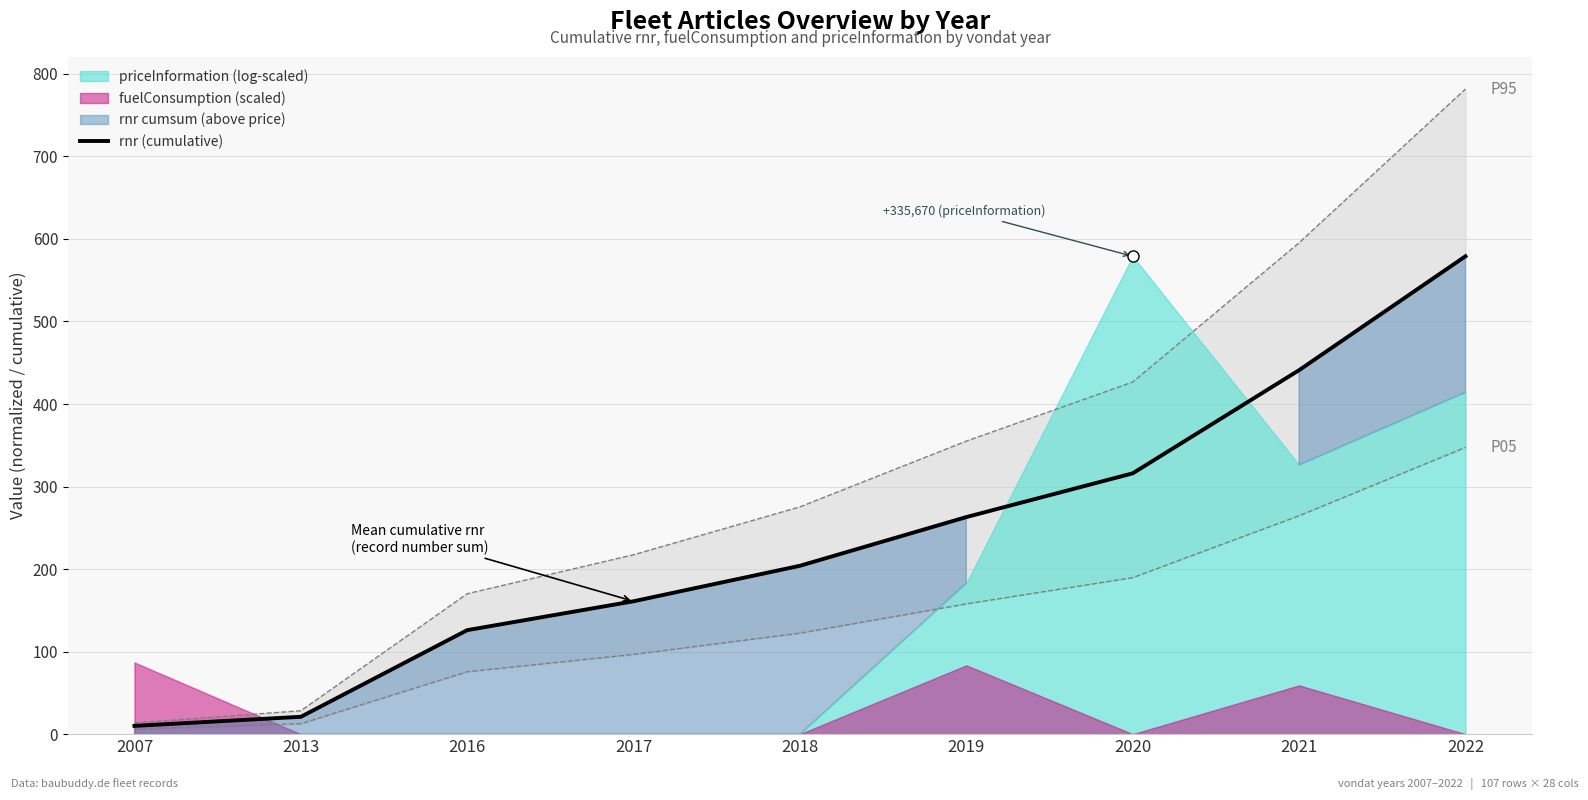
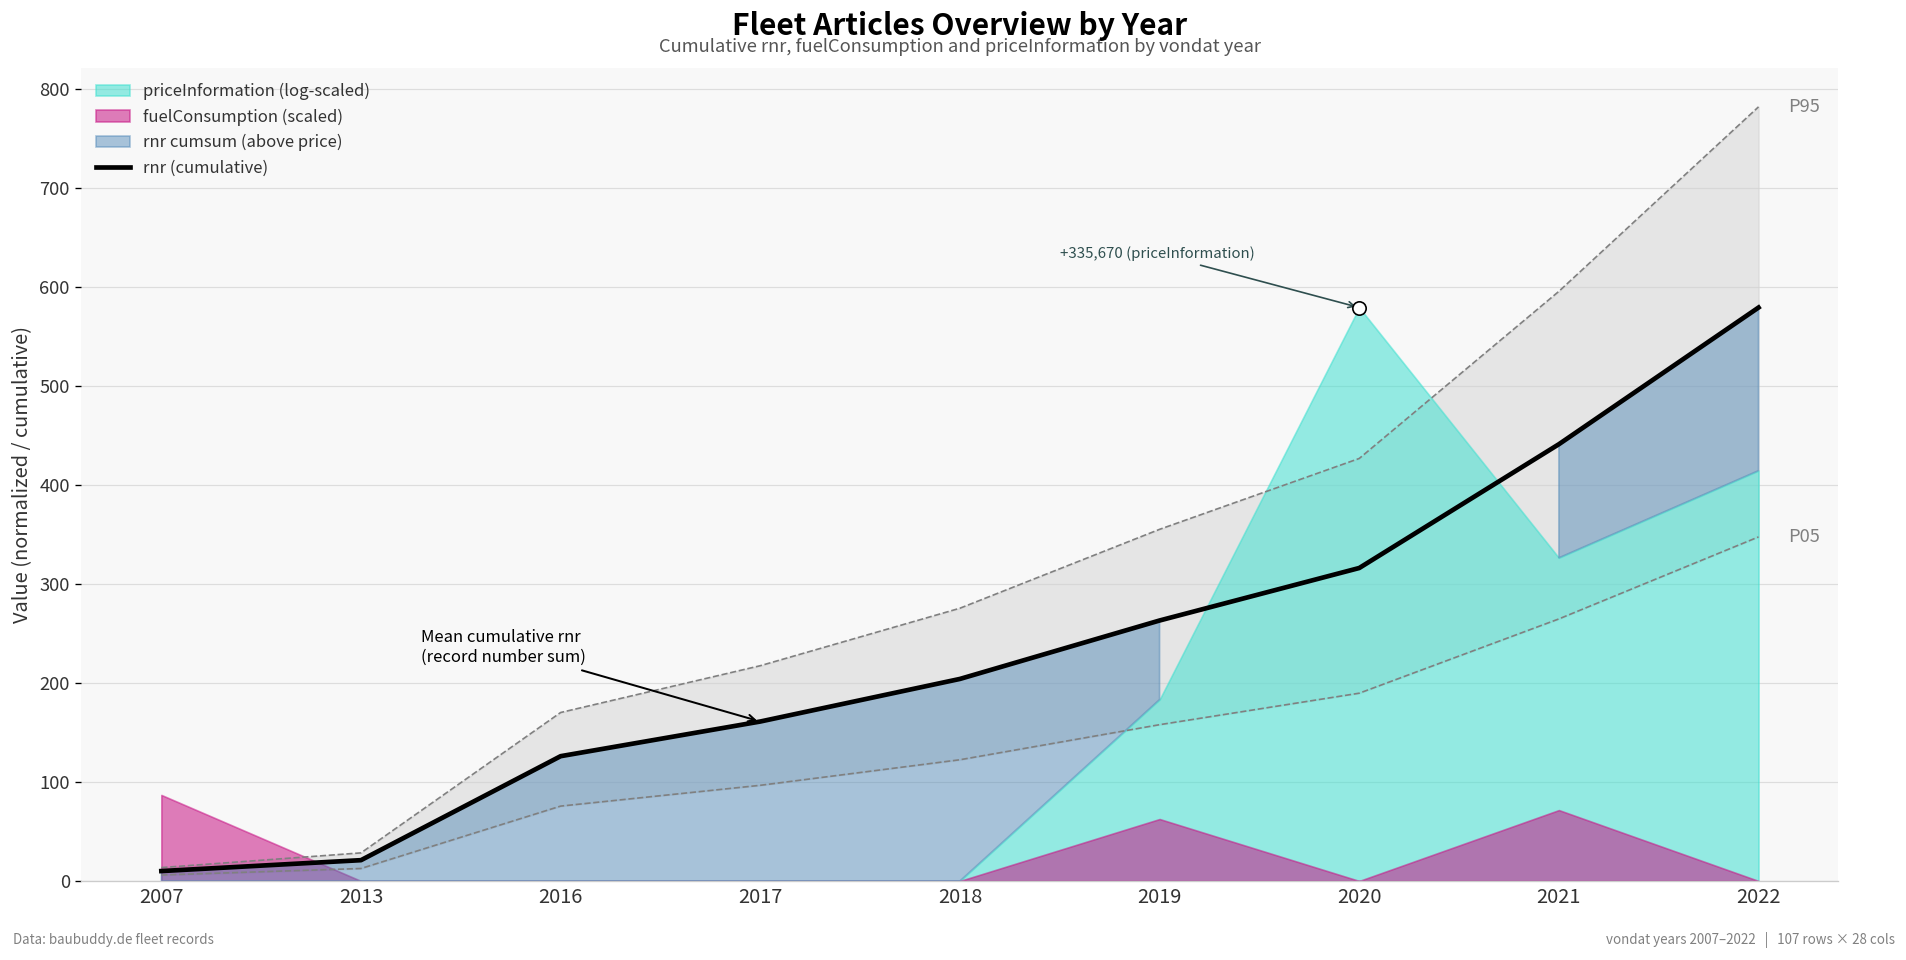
  {
    "priceInformation (log-scaled)": {
      "2007": 0,
      "2019": 180,
      "2021": 330,
      "2022": 410
    },
    "rnr (cumulative)": {
      "2007": 10,
      "2013": 20,
      "2016": 130,
      "2017": 160,
      "2018": 200,
      "2019": 260,
      "2020": 320,
      "2021": 440,
      "2022": 580
    },
    "fuelConsumption (scaled)": {
      "2007": 90,
-     "2019": 80,
+     "2019": 60,
      "2020": 0,
-     "2021": 60,
+     "2021": 70,
      "2022": 0
    }
  }
